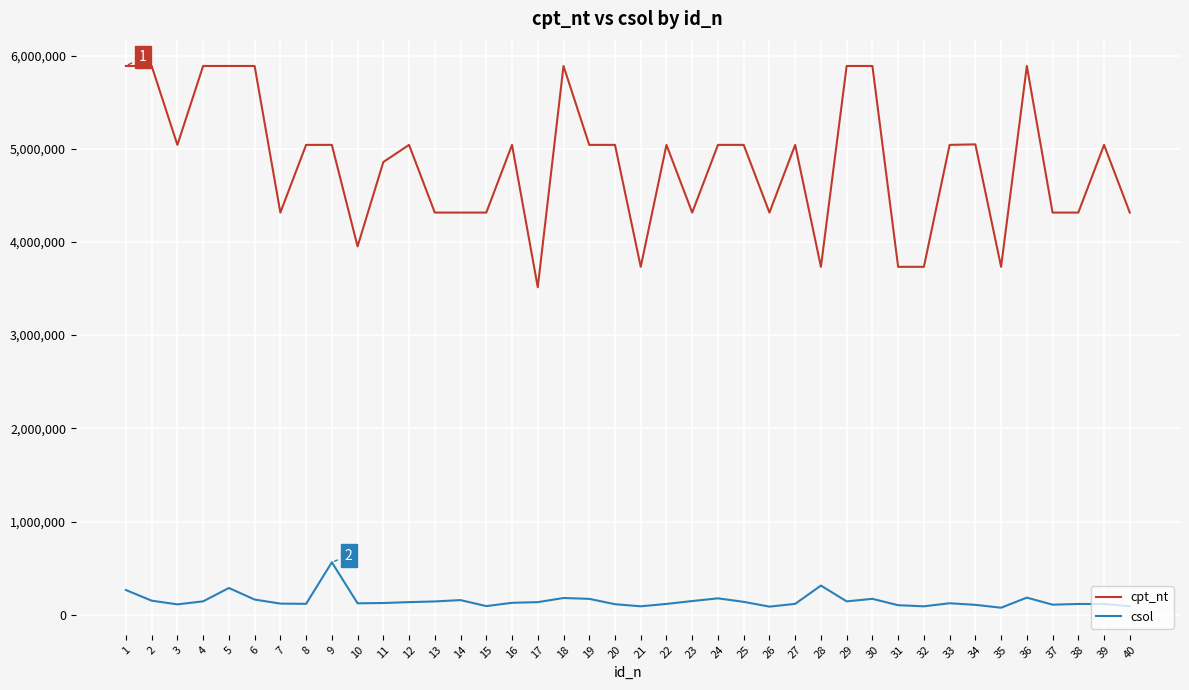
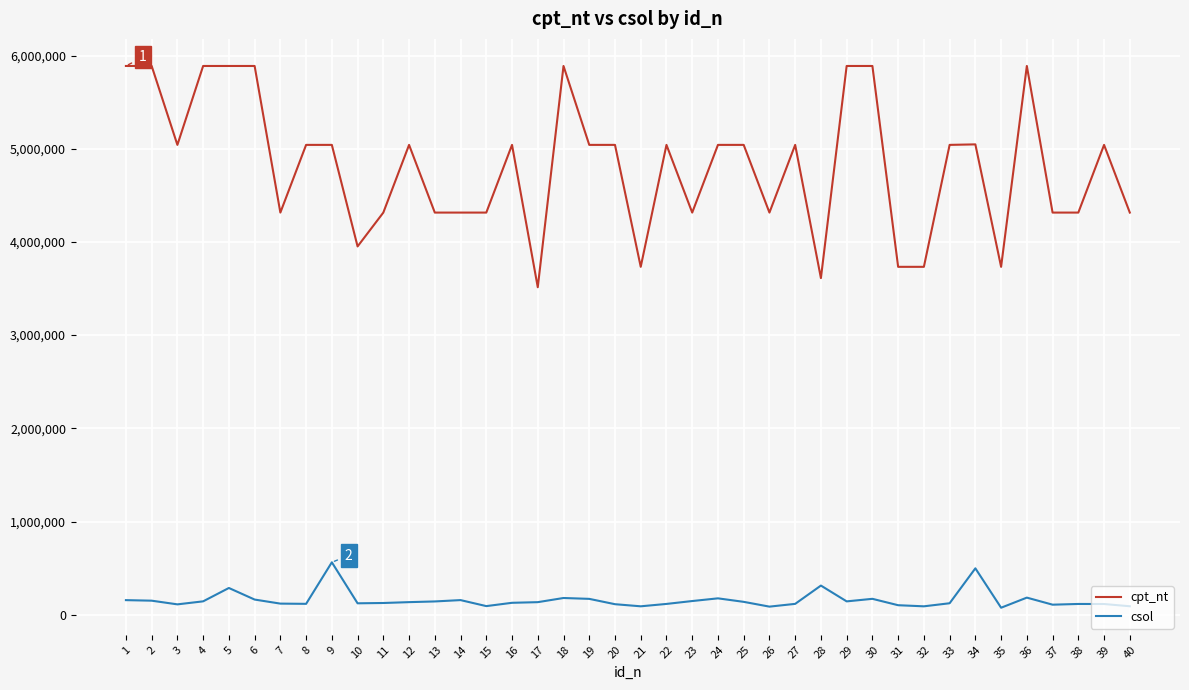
  {
    "cpt_nt": {
      "2": "5,900,000",
      "3": "5,000,000",
      "4": "5,900,000",
      "5": "5,900,000",
      "6": "5,900,000",
      "7": "4,300,000",
      "8": "5,000,000",
      "9": "5,000,000",
      "10": "4,000,000",
-     "11": "4,900,000",
+     "11": "4,300,000",
      "12": "5,000,000",
      "13": "4,300,000",
      "14": "4,300,000",
      "15": "4,300,000",
      "16": "5,000,000",
      "17": "3,500,000",
      "18": "5,900,000",
      "19": "5,000,000",
      "20": "5,000,000",
      "21": "3,700,000",
      "22": "5,000,000",
      "23": "4,300,000",
      "24": "5,000,000",
      "25": "5,000,000",
      "26": "4,300,000",
      "27": "5,000,000",
-     "28": "3,700,000",
+     "28": "3,600,000",
      "29": "5,900,000",
      "30": "5,900,000",
      "31": "3,700,000",
      "32": "3,700,000",
      "33": "5,000,000",
      "34": "5,000,000",
      "35": "3,700,000",
      "36": "5,900,000",
      "37": "4,300,000",
      "38": "4,300,000",
      "39": "5,000,000",
      "40": "4,300,000"
    },
    "csol": {
-     "1": "300,000",
+     "1": "200,000",
      "2": "200,000",
      "3": "100,000",
      "4": "100,000",
      "5": "300,000",
      "6": "200,000",
      "7": "100,000",
      "8": "100,000",
      "10": "100,000",
      "11": "100,000",
      "12": "100,000",
      "13": "100,000",
      "14": "200,000",
      "15": "100,000",
      "16": "100,000",
      "17": "100,000",
      "18": "200,000",
      "19": "200,000",
      "20": "100,000",
      "21": "100,000",
      "22": "100,000",
      "23": "100,000",
      "24": "200,000",
      "25": "100,000",
      "26": "100,000",
      "27": "100,000",
      "28": "300,000",
      "29": "100,000",
      "30": "200,000",
      "31": "100,000",
      "32": "100,000",
      "33": "100,000",
-     "34": "100,000",
+     "34": "500,000",
      "35": "100,000",
      "36": "200,000",
      "37": "100,000",
      "38": "100,000"
    }
  }
